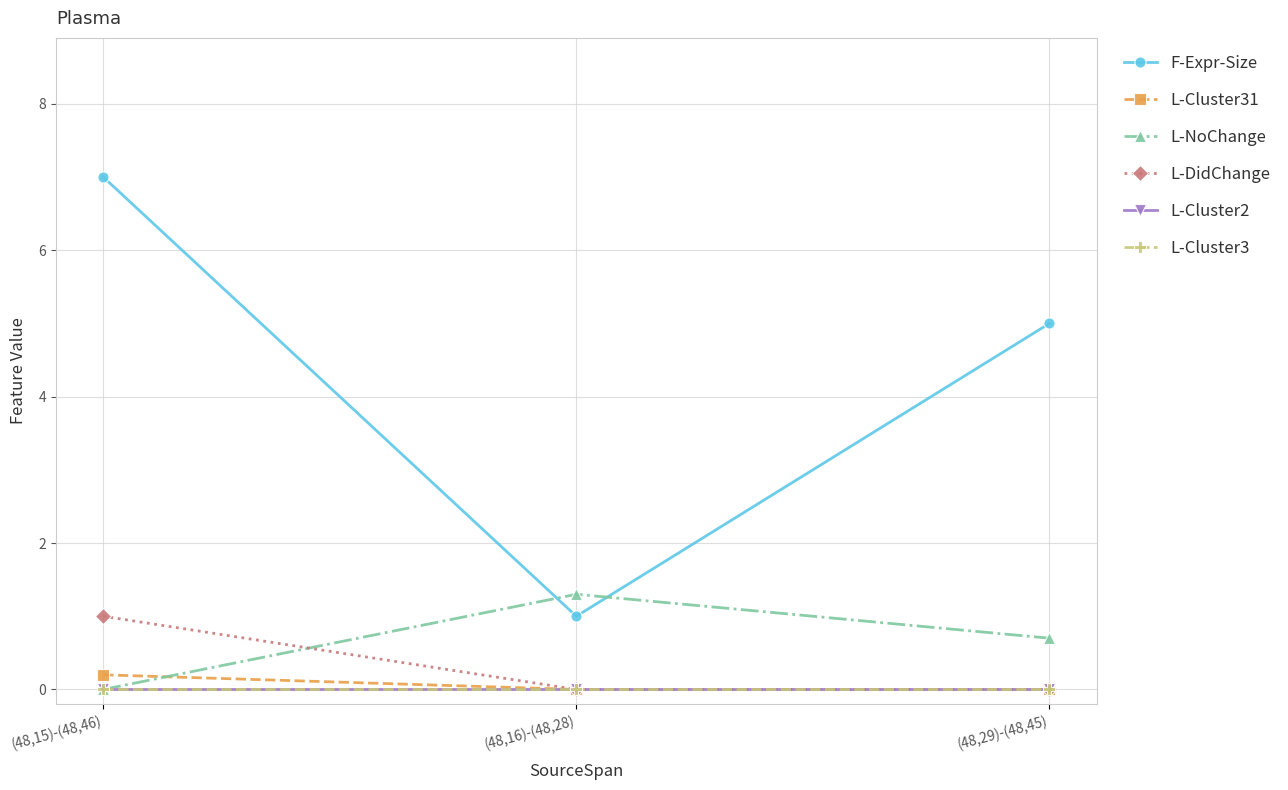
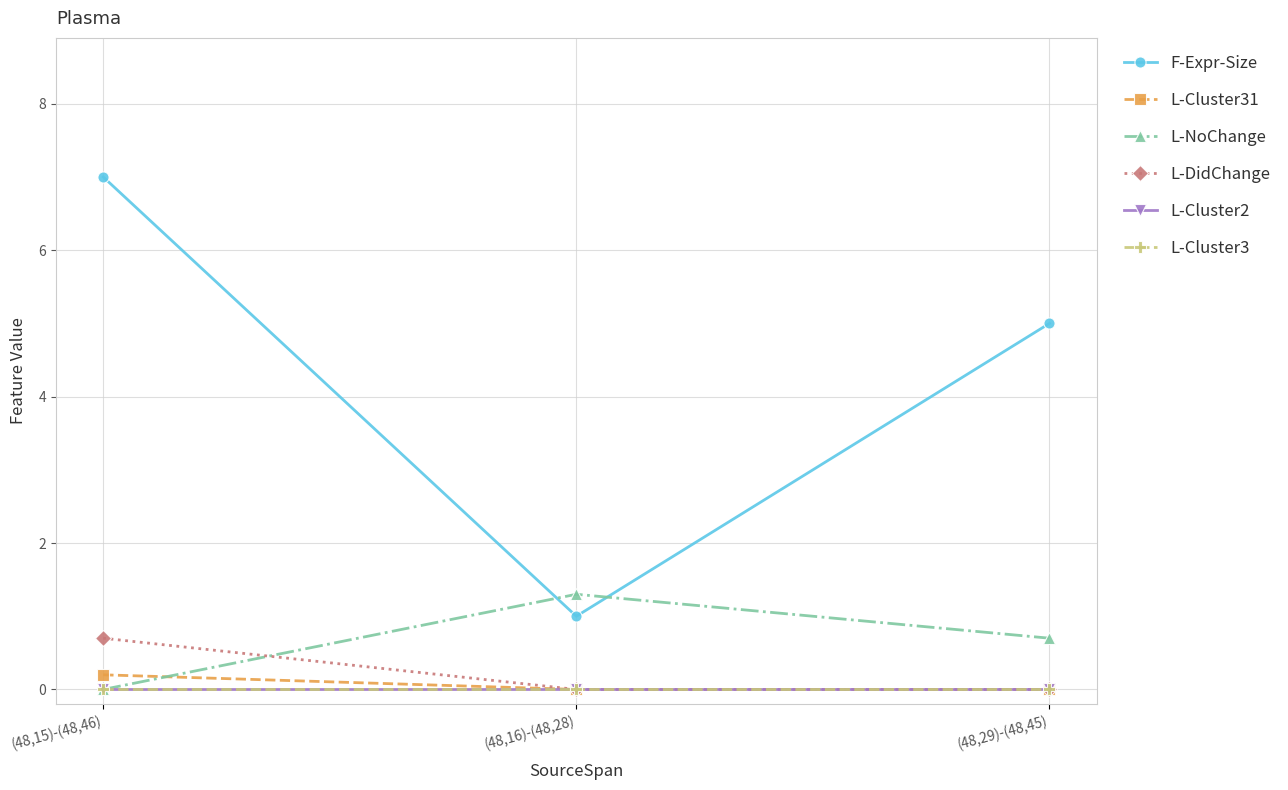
  {
    "F-Expr-Size": {
      "(48,15)-(48,46)": 7.0,
      "(48,16)-(48,28)": 1.0,
      "(48,29)-(48,45)": 5.0
    },
    "L-Cluster31": {
      "(48,15)-(48,46)": 0.2
    },
    "L-NoChange": {
      "(48,16)-(48,28)": 1.3,
      "(48,29)-(48,45)": 0.7
    },
    "L-DidChange": {
-     "(48,15)-(48,46)": 1.0
+     "(48,15)-(48,46)": 0.7
    }
  }
